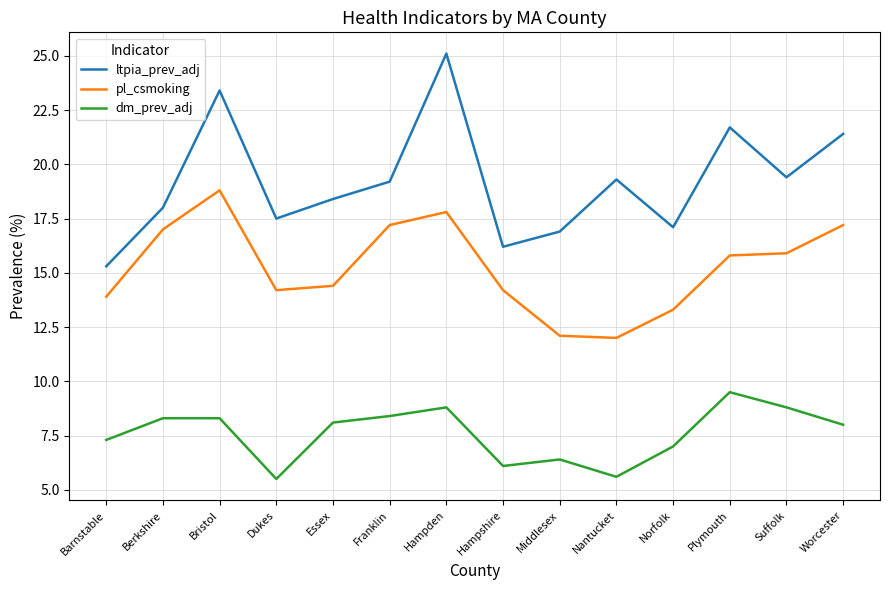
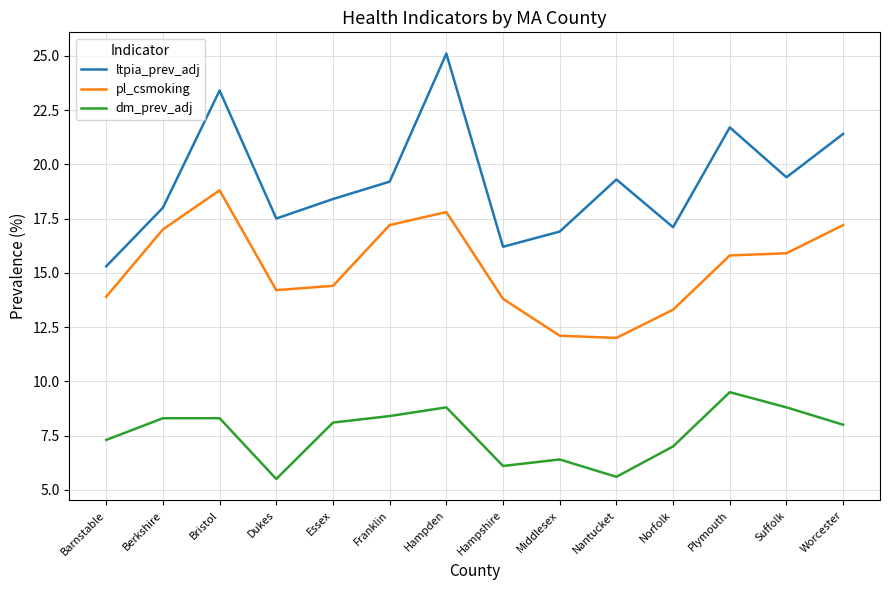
  {
    "ltpia_prev_adj": {
      "Barnstable": 15.3,
      "Berkshire": 18.0,
      "Bristol": 23.4,
      "Dukes": 17.5,
      "Essex": 18.4,
      "Franklin": 19.2,
      "Hampden": 25.1,
      "Hampshire": 16.2,
      "Middlesex": 16.9,
      "Nantucket": 19.3,
      "Norfolk": 17.1,
      "Plymouth": 21.7,
      "Suffolk": 19.4,
      "Worcester": 21.4
    },
    "pl_csmoking": {
      "Barnstable": 13.9,
      "Berkshire": 17.0,
      "Bristol": 18.8,
      "Dukes": 14.2,
      "Essex": 14.4,
      "Franklin": 17.2,
      "Hampden": 17.8,
-     "Hampshire": 14.2,
+     "Hampshire": 13.8,
      "Middlesex": 12.1,
      "Nantucket": 12.0,
      "Norfolk": 13.3,
      "Plymouth": 15.8,
      "Suffolk": 15.9,
      "Worcester": 17.2
    },
    "dm_prev_adj": {
      "Barnstable": 7.3,
      "Berkshire": 8.3,
      "Bristol": 8.3,
      "Dukes": 5.5,
      "Essex": 8.1,
      "Franklin": 8.4,
      "Hampden": 8.8,
      "Hampshire": 6.1,
      "Middlesex": 6.4,
      "Nantucket": 5.6,
      "Norfolk": 7.0,
      "Plymouth": 9.5,
      "Suffolk": 8.8,
      "Worcester": 8.0
    }
  }
